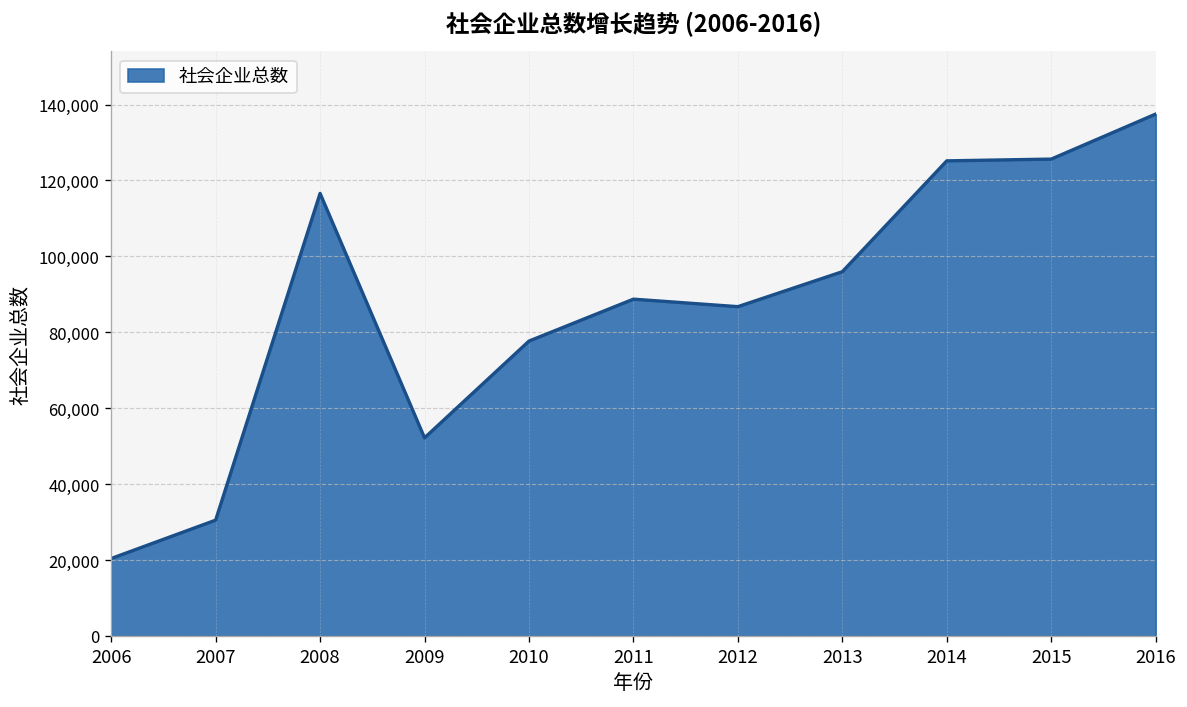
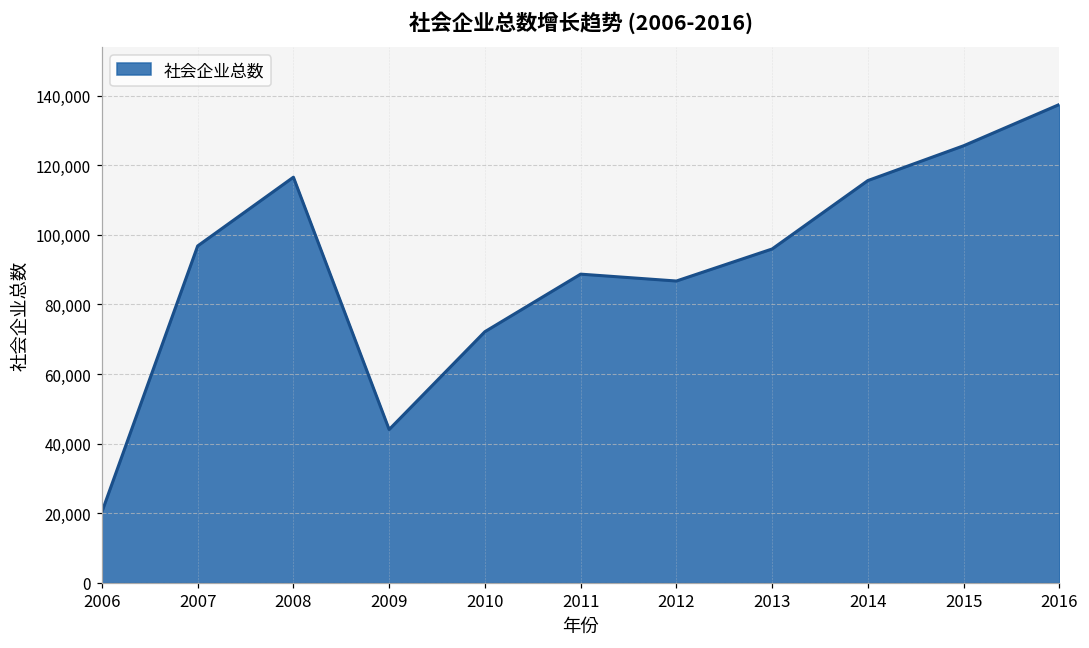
  {
    "2006": "20,000",
-   "2007": "30,000",
+   "2007": "97,000",
    "2008": "117,000",
-   "2009": "52,000",
-   "2010": "78,000",
+   "2009": "44,000",
+   "2010": "72,000",
    "2011": "89,000",
    "2012": "87,000",
    "2013": "96,000",
-   "2014": "125,000",
+   "2014": "116,000",
    "2015": "126,000",
    "2016": "137,000"
  }
